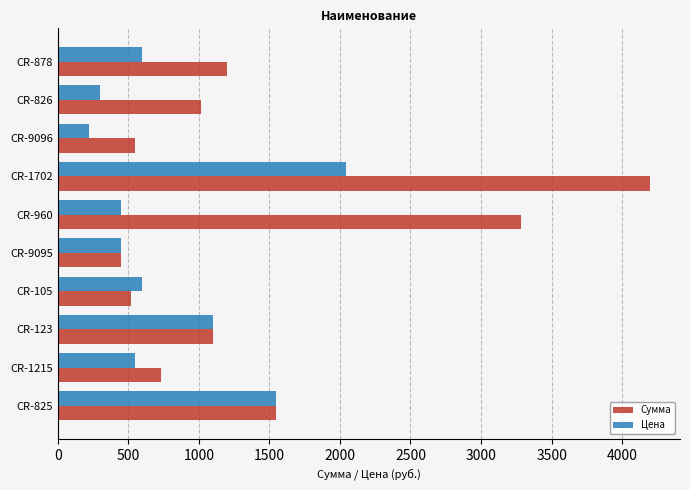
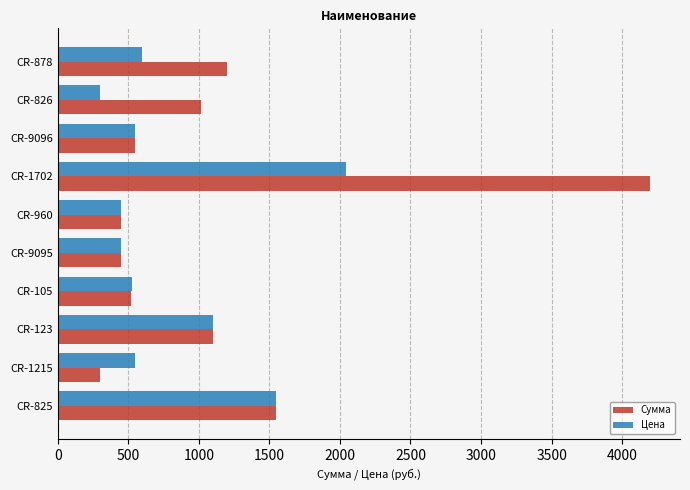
  {
    "Сумма": {
      "CR-878": 1200,
      "CR-826": 1010,
      "CR-9096": 550,
      "CR-1702": 4200,
-     "CR-960": 3290,
+     "CR-960": 450,
      "CR-9095": 450,
      "CR-105": 520,
      "CR-123": 1100,
-     "CR-1215": 730,
+     "CR-1215": 300,
      "CR-825": 1550
    },
    "Цена": {
      "CR-878": 600,
      "CR-826": 300,
-     "CR-9096": 220,
+     "CR-9096": 550,
      "CR-1702": 2040,
      "CR-960": 450,
      "CR-9095": 450,
-     "CR-105": 600,
+     "CR-105": 530,
      "CR-123": 1100,
      "CR-1215": 550,
      "CR-825": 1550
    }
  }
